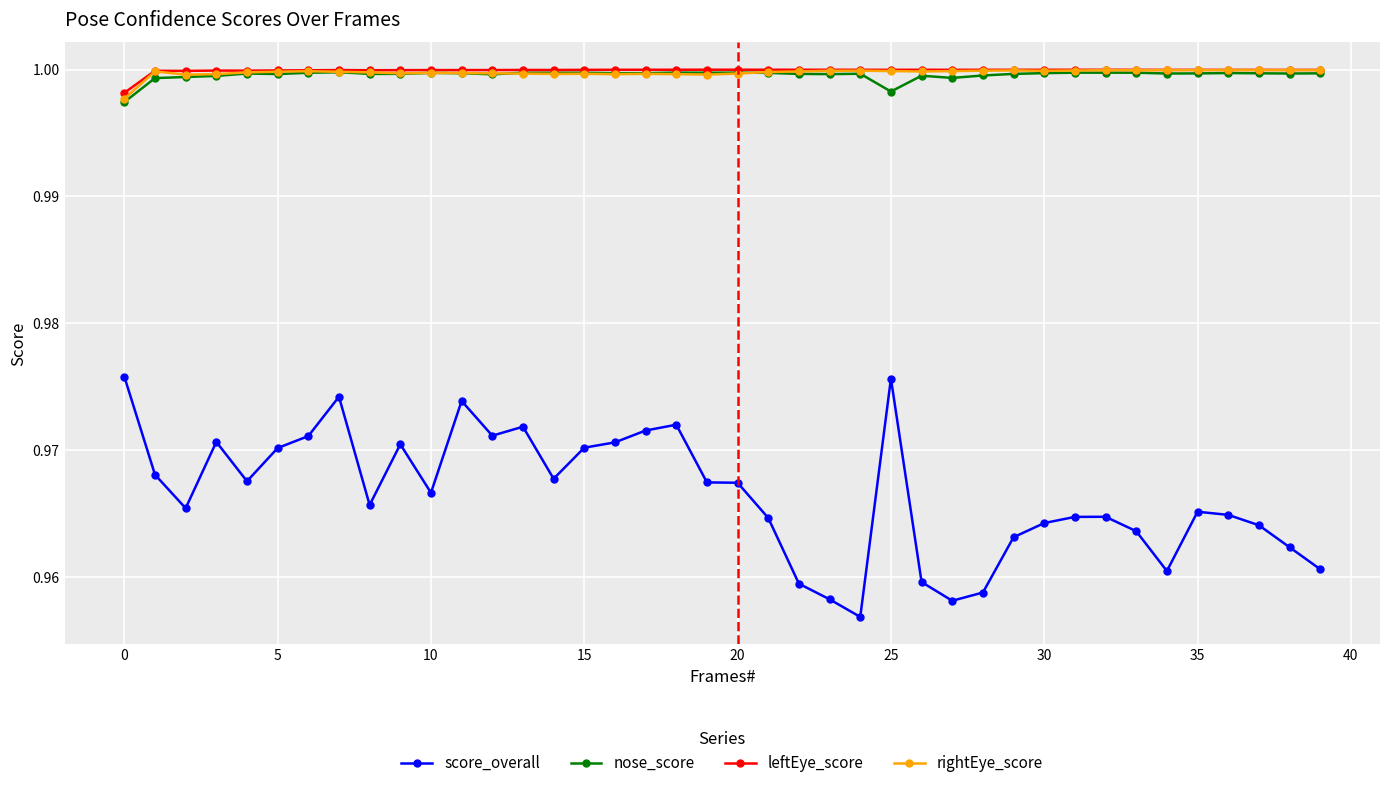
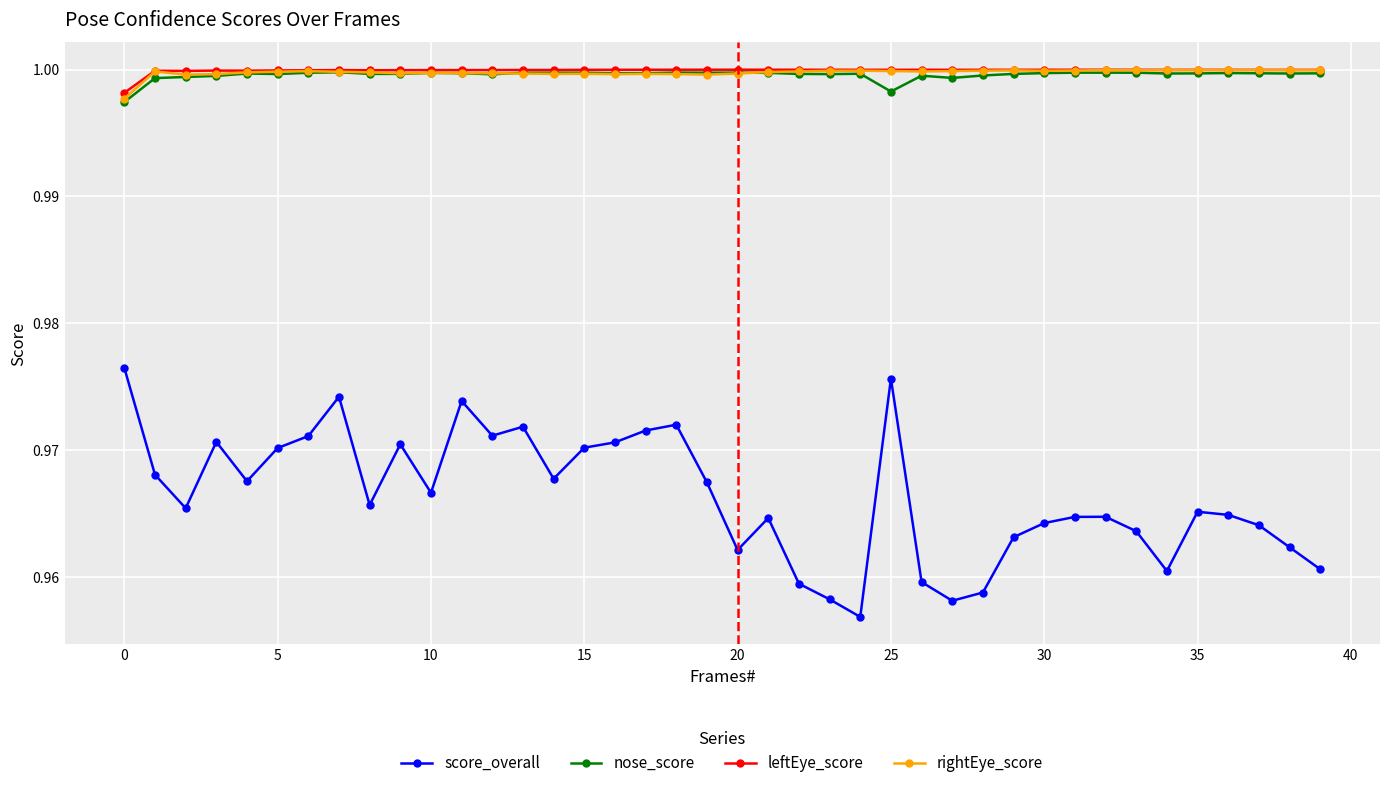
  {
    "score_overall": {
-     "0": 0.9758,
+     "0": 0.9765,
      "5": 0.9702,
      "10": 0.9666,
      "15": 0.9702,
-     "20": 0.9674,
+     "20": 0.9621,
      "25": 0.9756,
      "30": 0.9642,
      "35": 0.9651
    },
    "nose_score": {
      "0": 0.9974,
      "25": 0.9983,
      "35": 0.9997
    },
    "leftEye_score": {
      "0": 0.9982,
      "10": 1.0000,
      "15": 1.0000,
      "20": 1.0000
    },
    "rightEye_score": {
      "0": 0.9977
    }
  }
